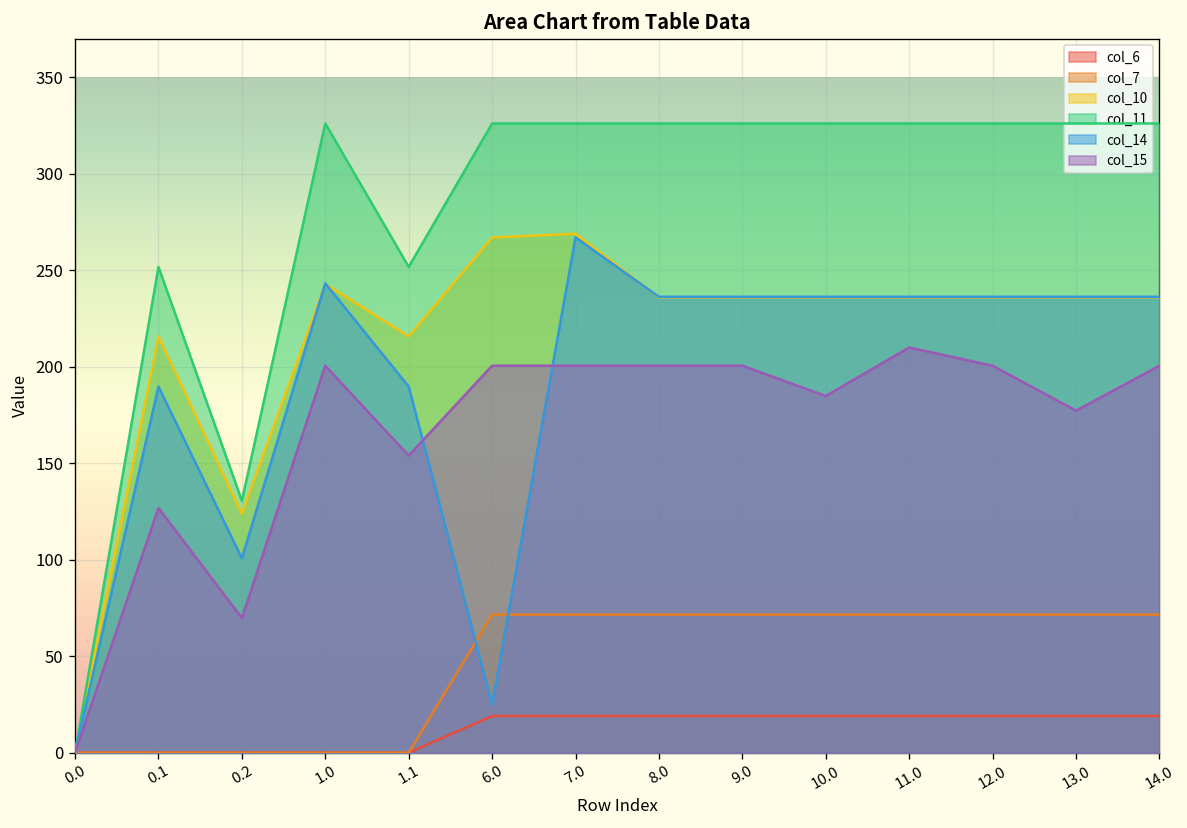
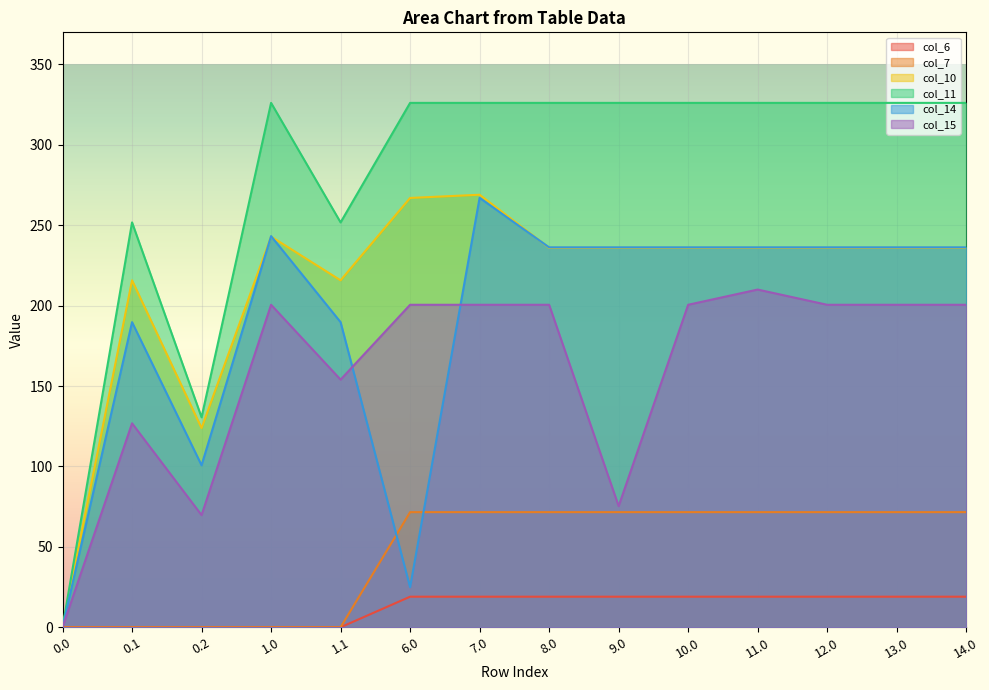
  {
    "col_11": {
      "0.1": 252,
      "0.2": 131,
      "1.0": 326,
      "1.1": 252,
      "6.0": 326,
      "7.0": 326,
      "8.0": 326,
      "9.0": 326,
      "10.0": 326,
      "11.0": 326,
      "12.0": 326,
      "14.0": 326
    },
    "col_14": {
      "0.1": 190,
      "0.2": 101,
      "1.1": 190,
      "6.0": 25,
      "7.0": 267
    },
    "col_15": {
      "0.1": 127,
      "0.2": 70,
      "1.0": 201,
      "1.1": 154,
      "6.0": 201,
      "7.0": 201,
      "8.0": 201,
-     "9.0": 201,
-     "10.0": 185,
+     "9.0": 75,
+     "10.0": 201,
      "11.0": 210,
      "12.0": 201,
-     "13.0": 177,
+     "13.0": 201,
      "14.0": 201
    }
  }
